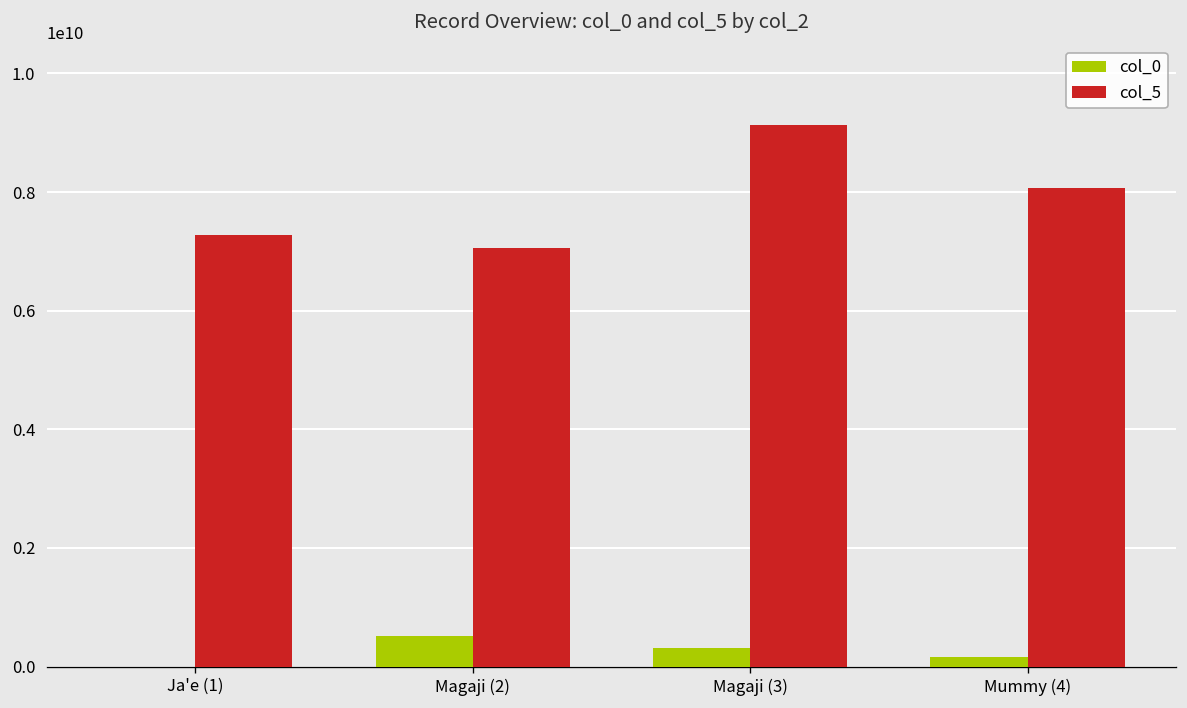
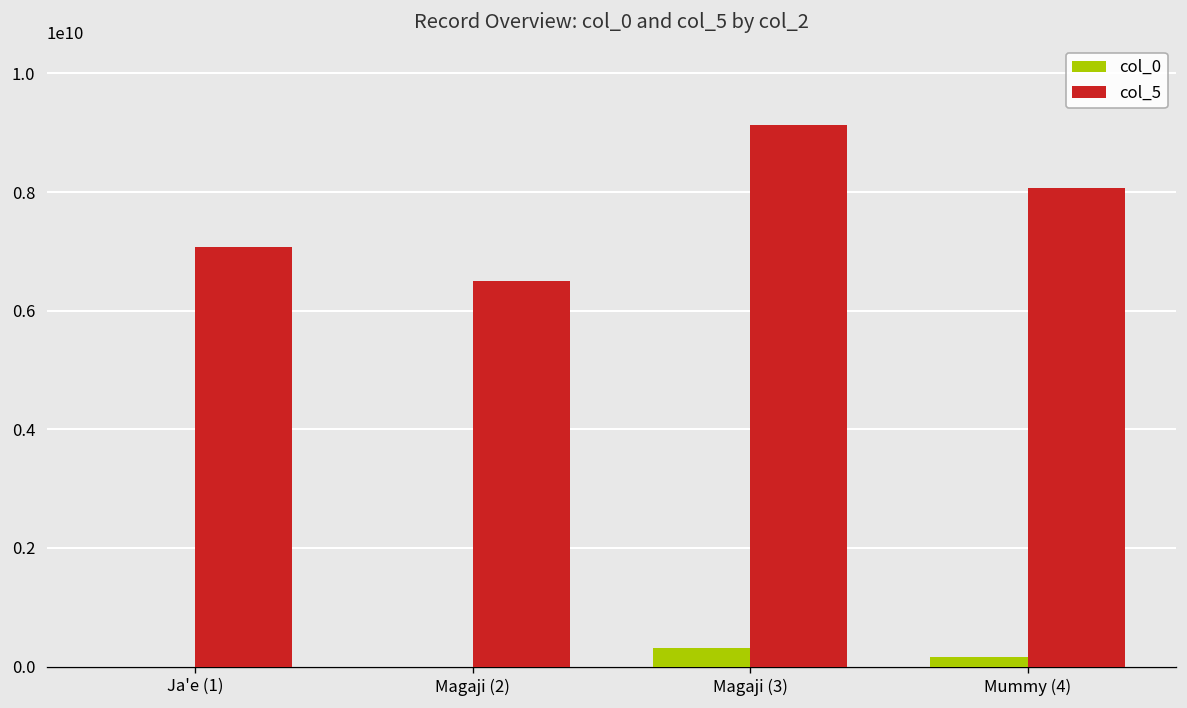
  {
    "col_0": {
-     "Magaji (2)": 500000000,
+     "Magaji (2)": 0,
      "Magaji (3)": 300000000,
      "Mummy (4)": 200000000
    },
    "col_5": {
-     "Ja'e (1)": 7300000000,
-     "Magaji (2)": 7100000000,
+     "Ja'e (1)": 7100000000,
+     "Magaji (2)": 6500000000,
      "Magaji (3)": 9100000000,
      "Mummy (4)": 8100000000
    }
  }
